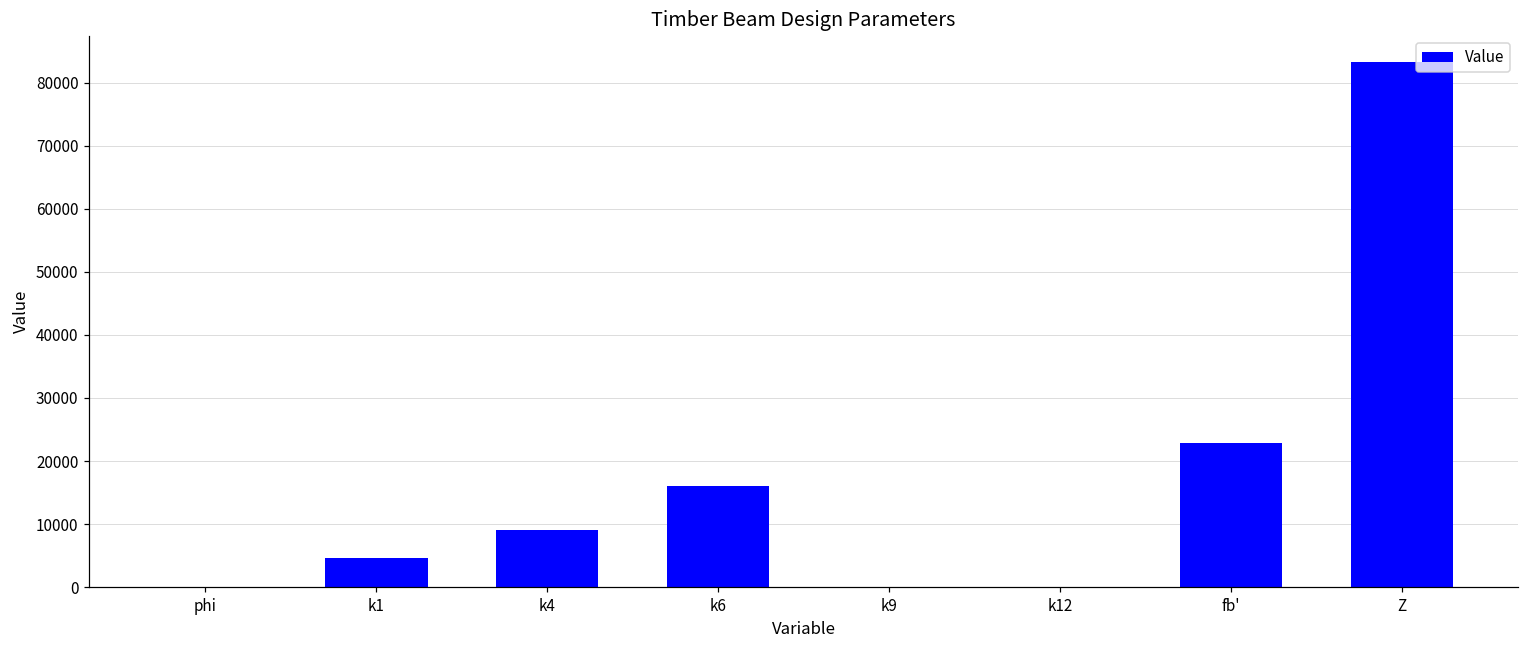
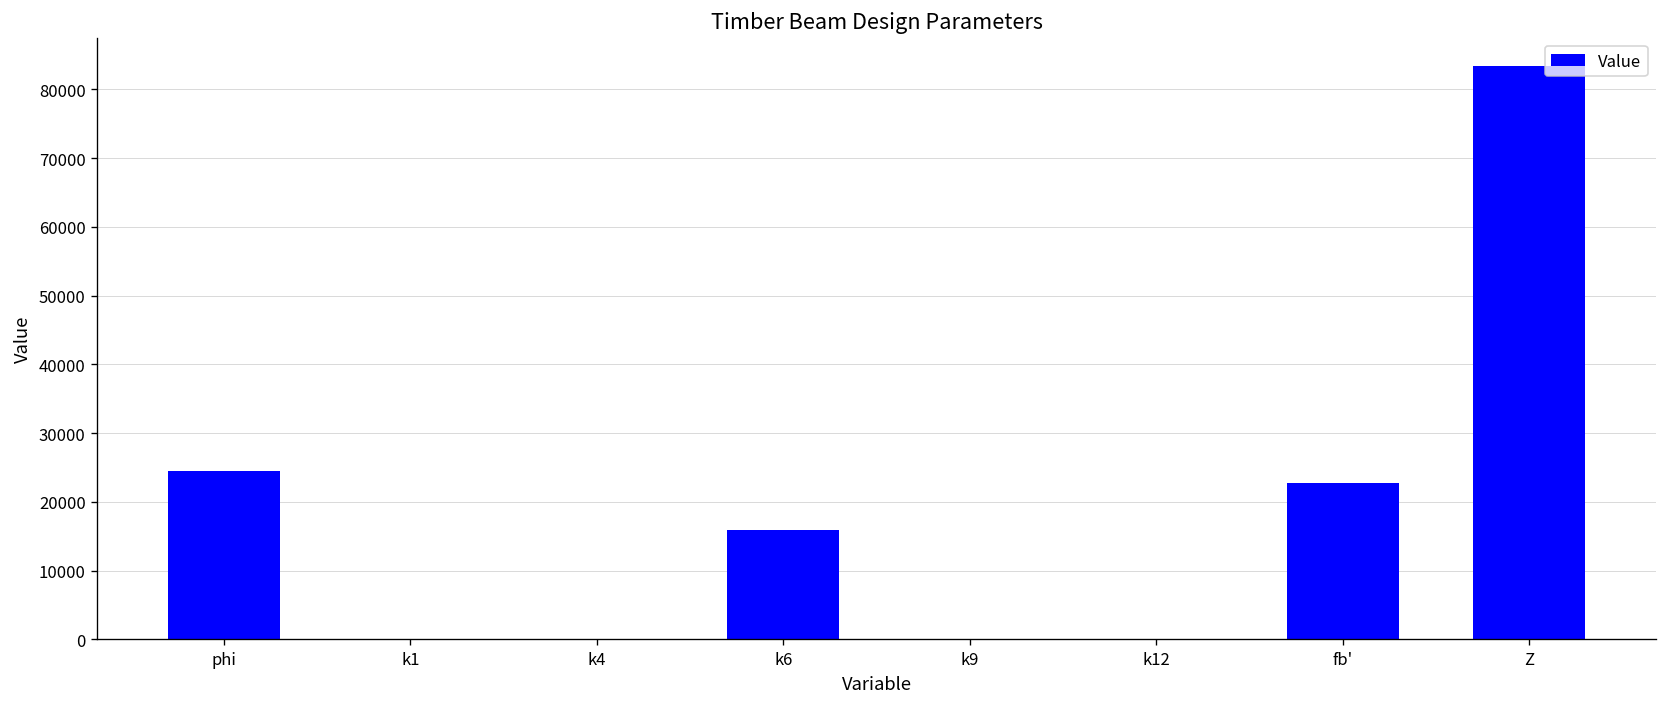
  {
-   "phi": 0,
-   "k1": 5000,
-   "k4": 9000,
+   "phi": 25000,
+   "k1": 0,
+   "k4": 0,
    "k6": 16000,
    "fb'": 23000,
    "Z": 83000
  }
